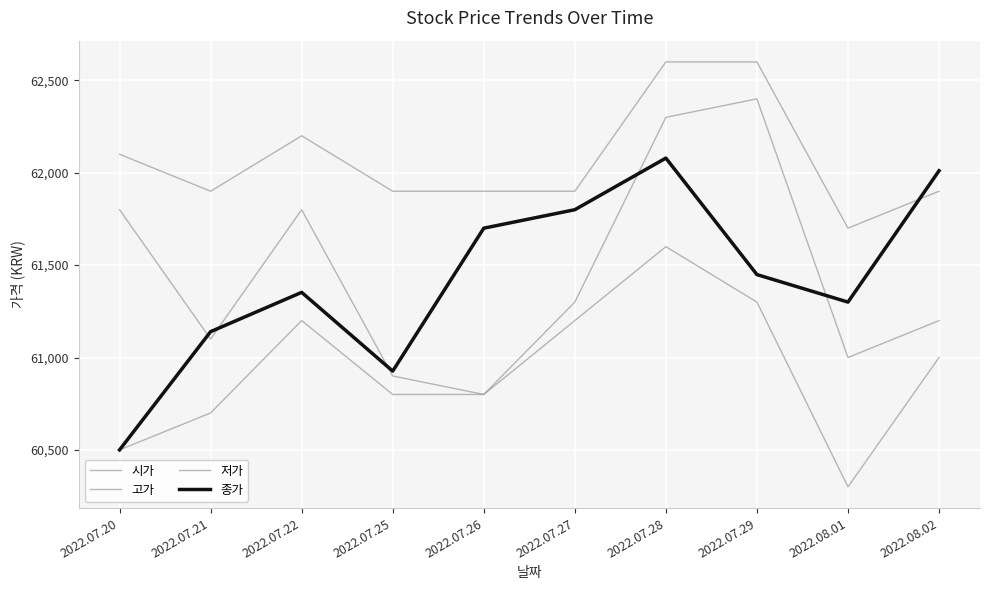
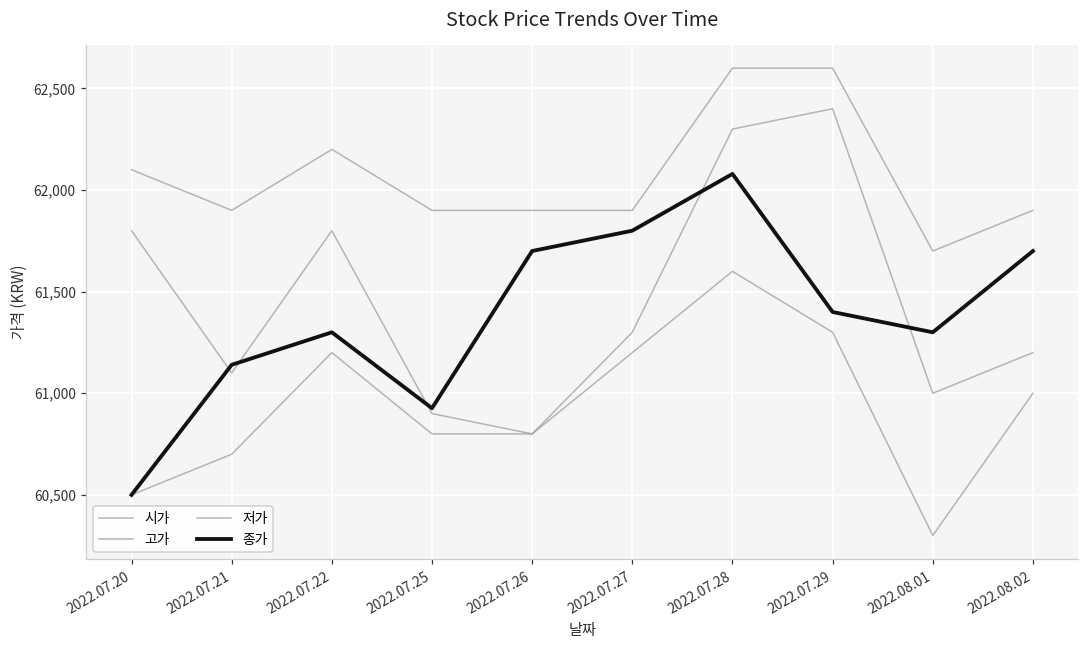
  {
    "종가": {
      "2022.07.21": "61,140",
-     "2022.07.22": "61,350",
+     "2022.07.22": "61,300",
      "2022.07.25": "60,930",
      "2022.07.26": "61,700",
      "2022.07.27": "61,800",
      "2022.07.28": "62,080",
-     "2022.07.29": "61,450",
+     "2022.07.29": "61,400",
      "2022.08.01": "61,300",
-     "2022.08.02": "62,010"
+     "2022.08.02": "61,700"
    }
  }
